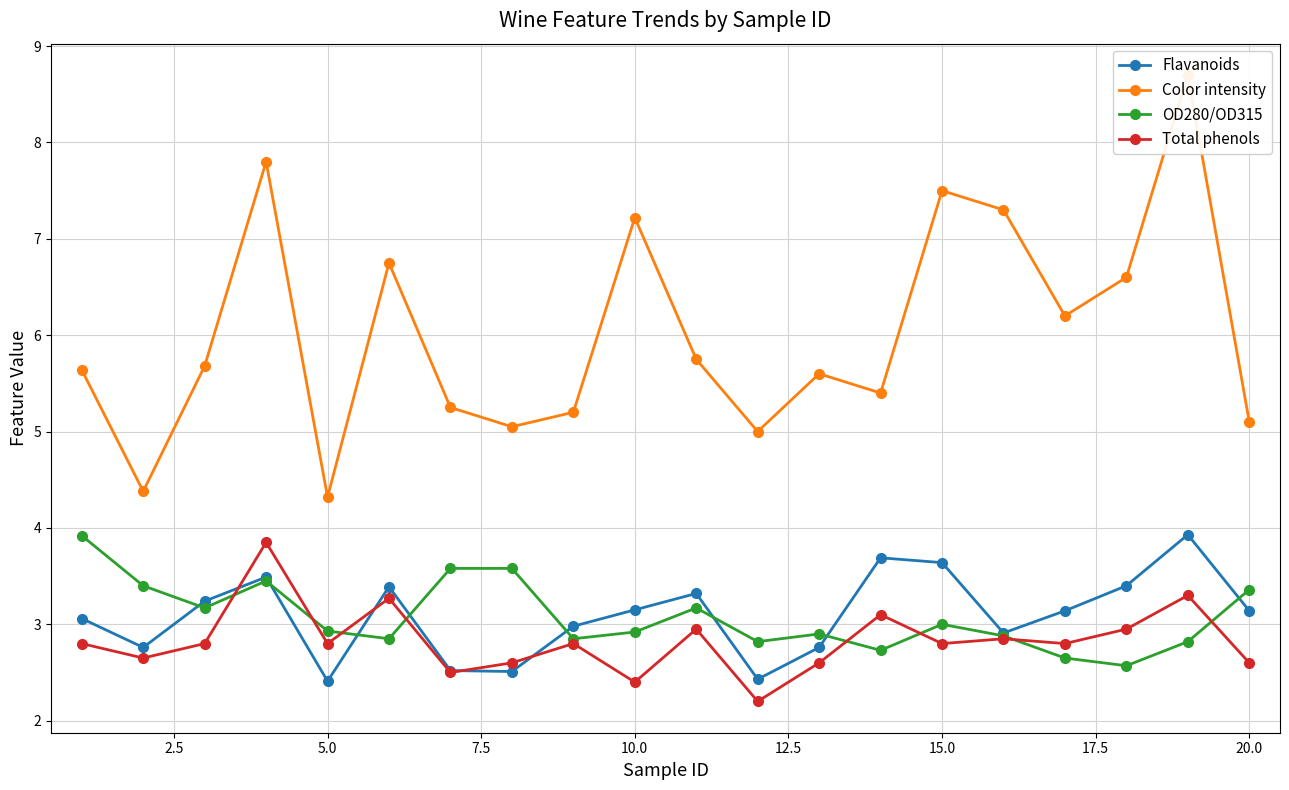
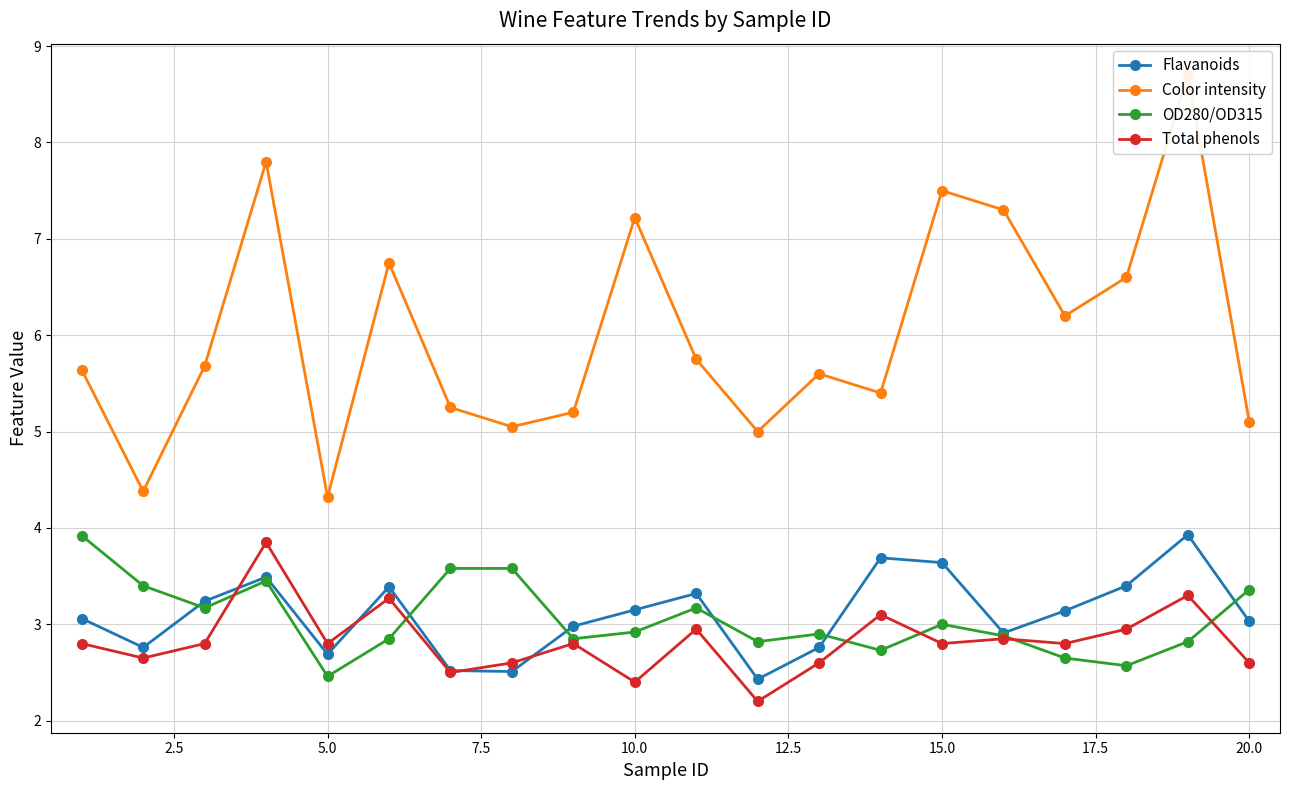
  {
    "Flavanoids": {
-     "5.0": 2.4,
+     "5.0": 2.7,
      "10.0": 3.2,
      "15.0": 3.6,
-     "20.0": 3.1
+     "20.0": 3.0
    },
    "Color intensity": {
      "5.0": 4.3,
      "10.0": 7.2,
      "15.0": 7.5,
      "20.0": 5.1
    },
    "OD280/OD315": {
-     "5.0": 2.9,
+     "5.0": 2.5,
      "10.0": 2.9,
      "15.0": 3.0,
      "20.0": 3.4
    },
    "Total phenols": {
      "5.0": 2.8,
      "10.0": 2.4,
      "15.0": 2.8,
      "20.0": 2.6
    }
  }
